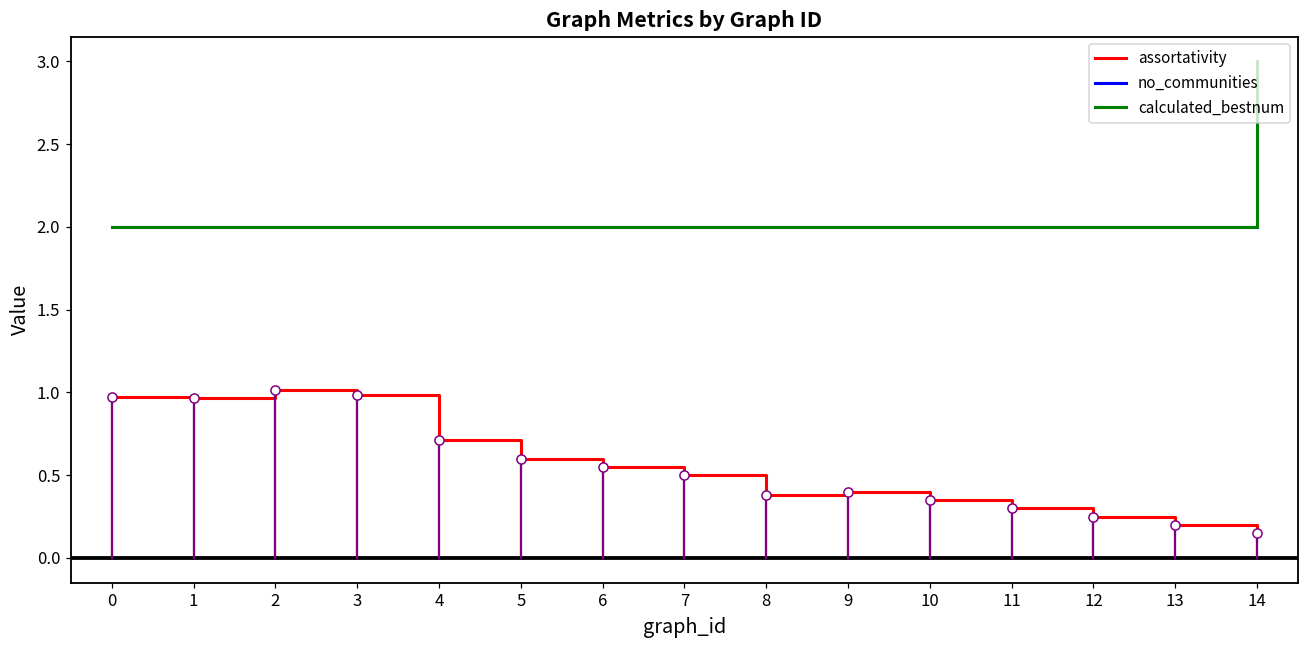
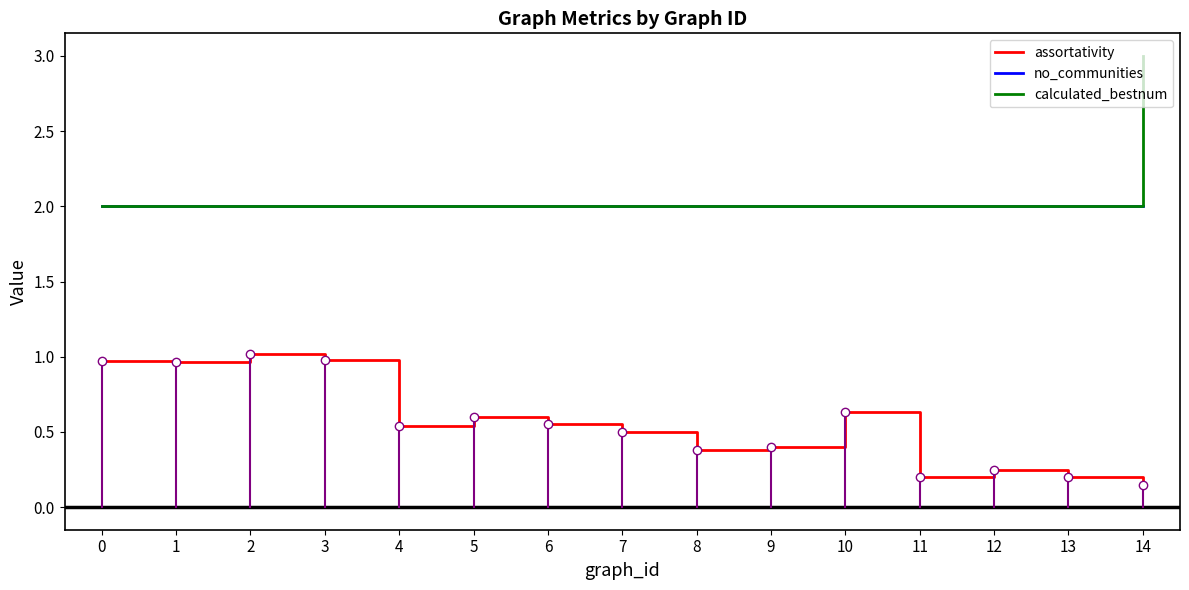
  {
    "assortativity": {
-     "4": 0.71,
-     "10": 0.35,
-     "11": 0.3
+     "4": 0.54,
+     "10": 0.63,
+     "11": 0.2
    },
    "no_communities": {
      "14": 2.00
    }
  }
